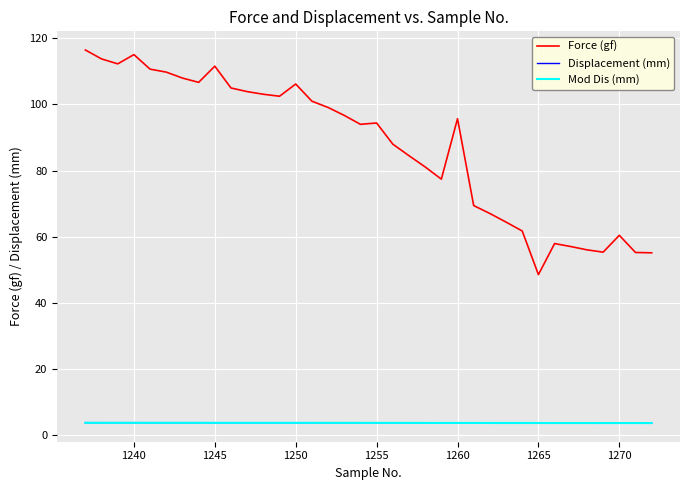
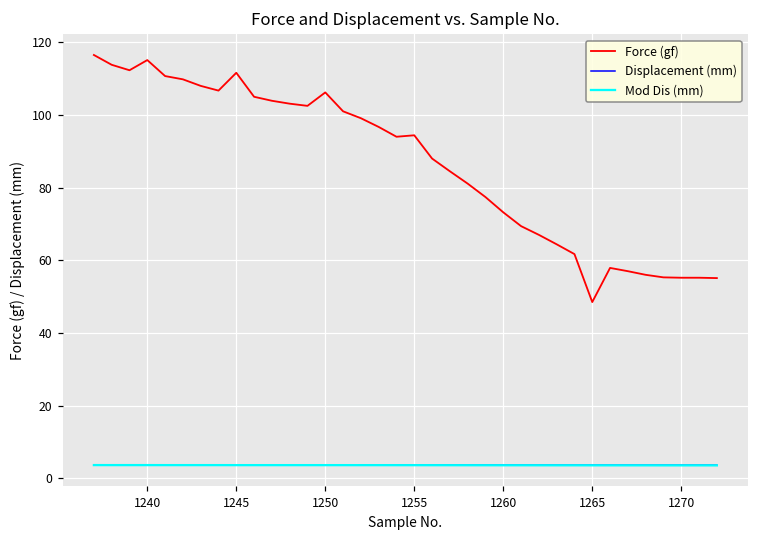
  {
    "Force (gf)": {
      "1240": 115,
      "1245": 112,
      "1250": 106,
      "1255": 94,
-     "1260": 96,
+     "1260": 73,
      "1265": 49,
-     "1270": 60
+     "1270": 55
    },
    "Mod Dis (mm)": {
      "1240": 4,
      "1245": 4,
      "1250": 4,
      "1255": 4,
      "1260": 4,
      "1265": 4,
      "1270": 4
    }
  }
